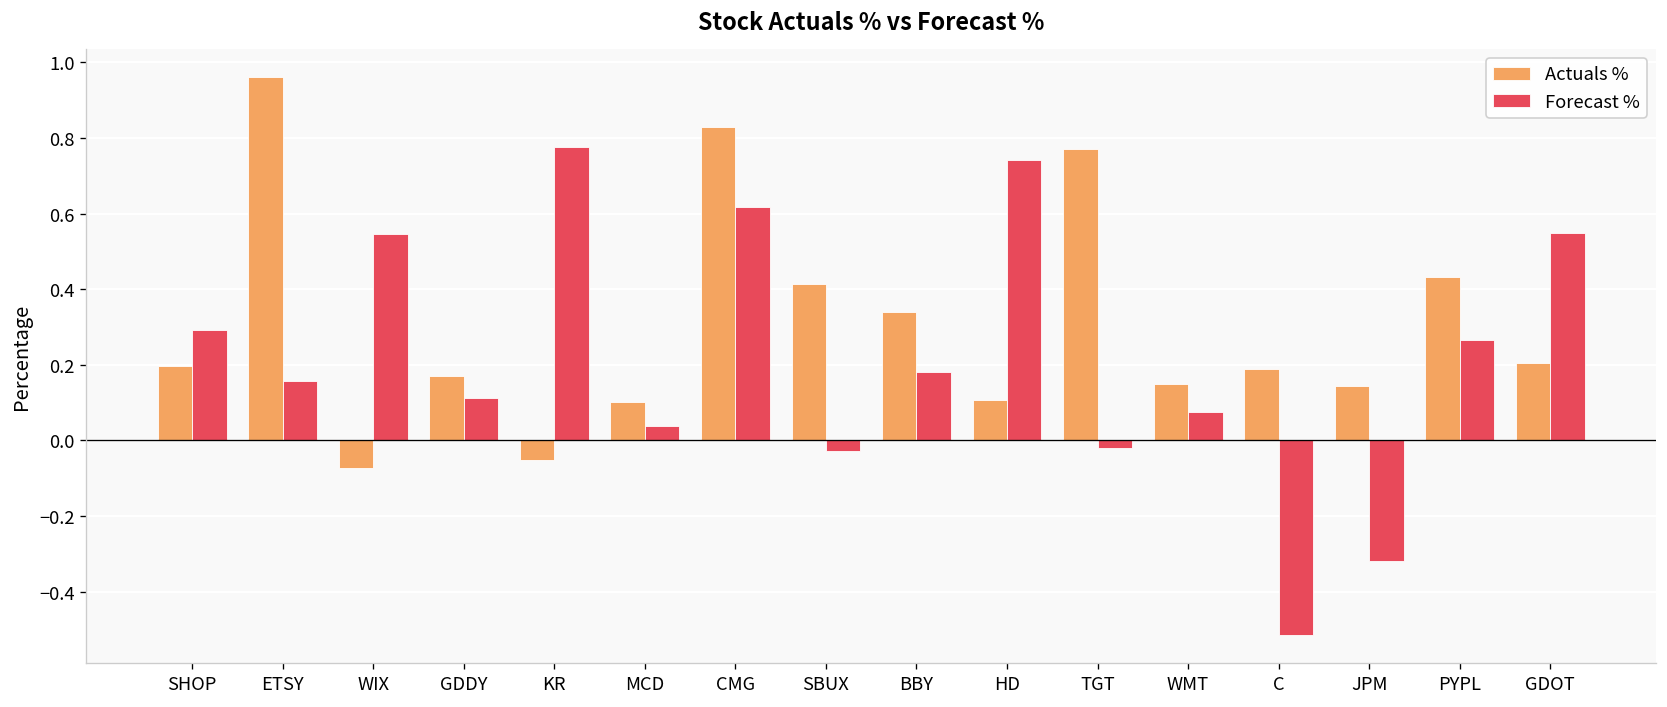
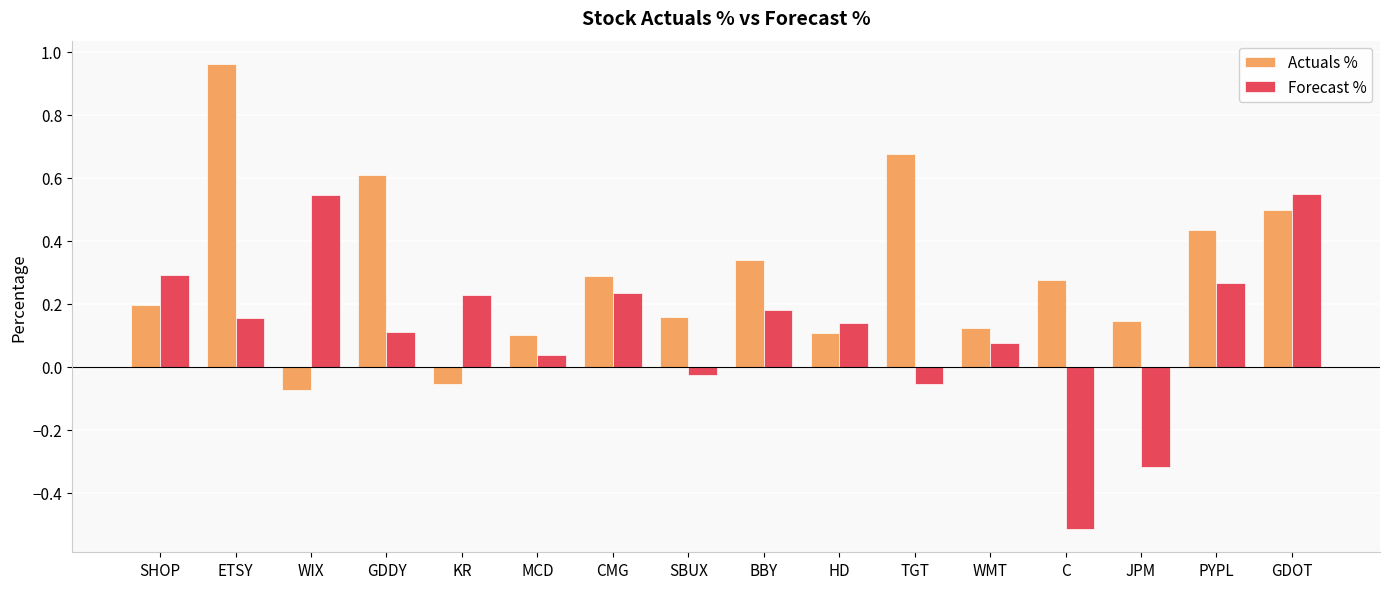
  {
    "Actuals %": {
      "SHOP": 0.20,
      "ETSY": 0.96,
      "WIX": -0.07,
-     "GDDY": 0.17,
+     "GDDY": 0.61,
      "KR": -0.05,
      "MCD": 0.10,
-     "CMG": 0.83,
-     "SBUX": 0.42,
+     "CMG": 0.29,
+     "SBUX": 0.16,
      "BBY": 0.34,
      "HD": 0.11,
-     "TGT": 0.77,
-     "WMT": 0.15,
-     "C": 0.19,
+     "TGT": 0.68,
+     "WMT": 0.12,
+     "C": 0.28,
      "JPM": 0.14,
      "PYPL": 0.43,
-     "GDOT": 0.21
+     "GDOT": 0.50
    },
    "Forecast %": {
      "SHOP": 0.29,
      "ETSY": 0.16,
      "WIX": 0.55,
      "GDDY": 0.11,
-     "KR": 0.78,
+     "KR": 0.23,
      "MCD": 0.04,
-     "CMG": 0.62,
+     "CMG": 0.24,
      "SBUX": -0.03,
      "BBY": 0.18,
-     "HD": 0.74,
-     "TGT": -0.02,
+     "HD": 0.14,
+     "TGT": -0.05,
      "WMT": 0.08,
      "C": -0.51,
      "JPM": -0.32,
      "PYPL": 0.26,
      "GDOT": 0.55
    }
  }
